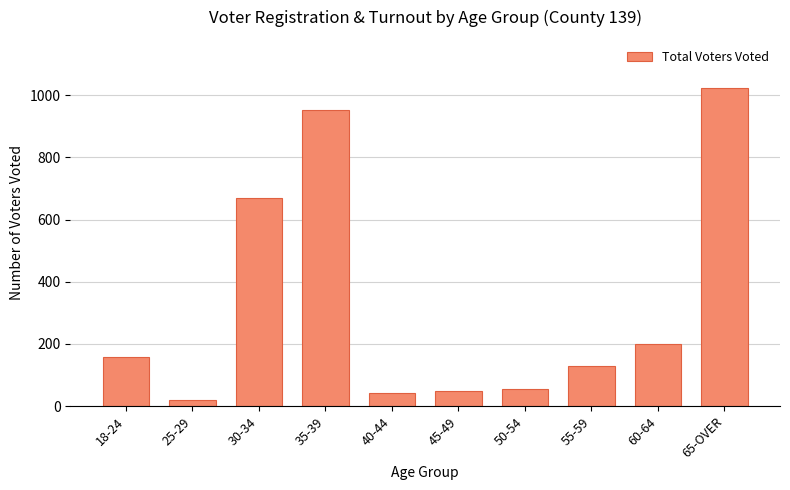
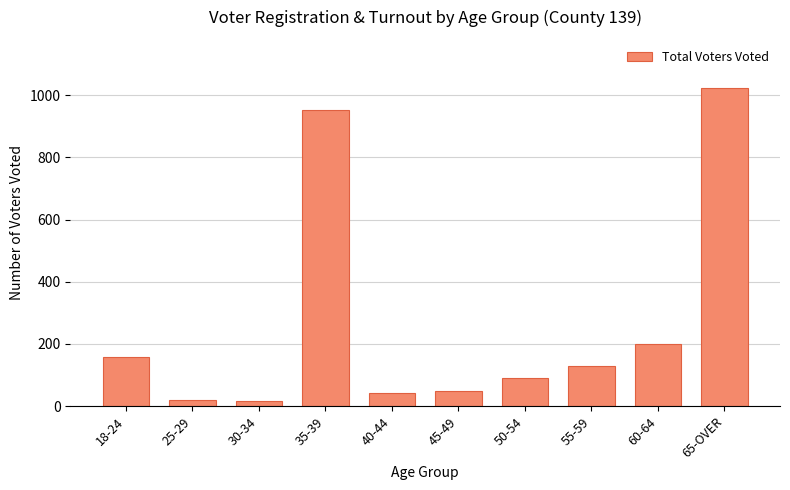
  {
    "18-24": 160,
    "25-29": 20,
-   "30-34": 670,
+   "30-34": 20,
    "35-39": 950,
    "40-44": 40,
    "45-49": 50,
-   "50-54": 60,
+   "50-54": 90,
    "55-59": 130,
    "60-64": 200,
    "65-OVER": 1020
  }
